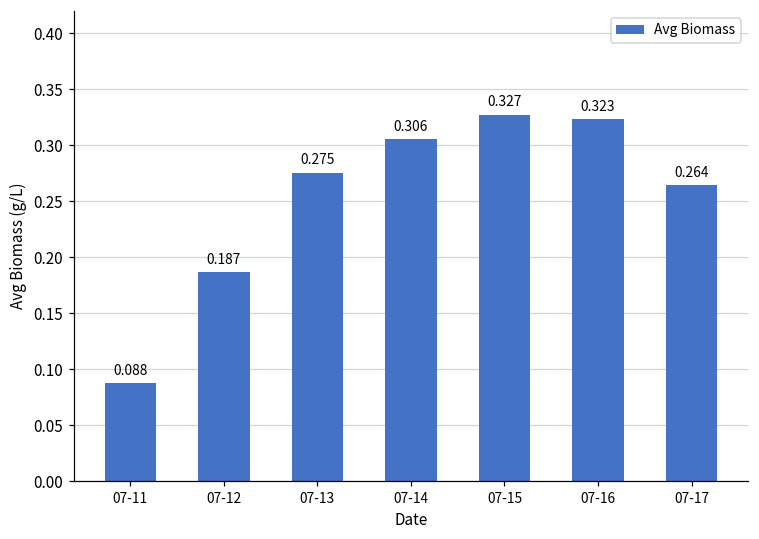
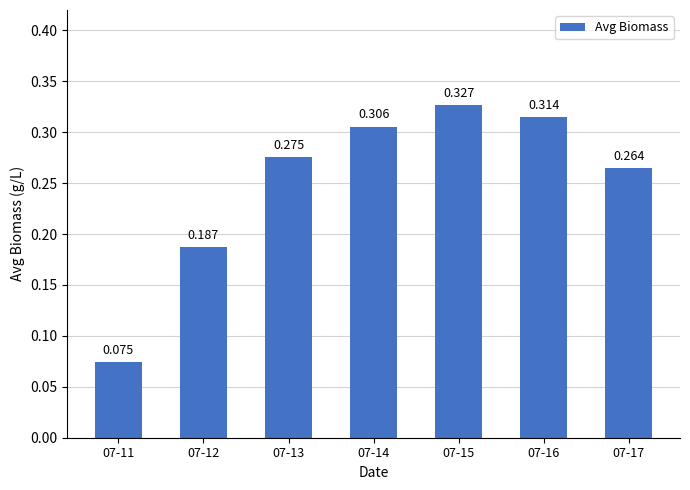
  {
-   "07-11": 0.088,
+   "07-11": 0.075,
    "07-12": 0.187,
    "07-13": 0.275,
    "07-14": 0.306,
    "07-15": 0.327,
-   "07-16": 0.323,
+   "07-16": 0.314,
    "07-17": 0.264
  }
